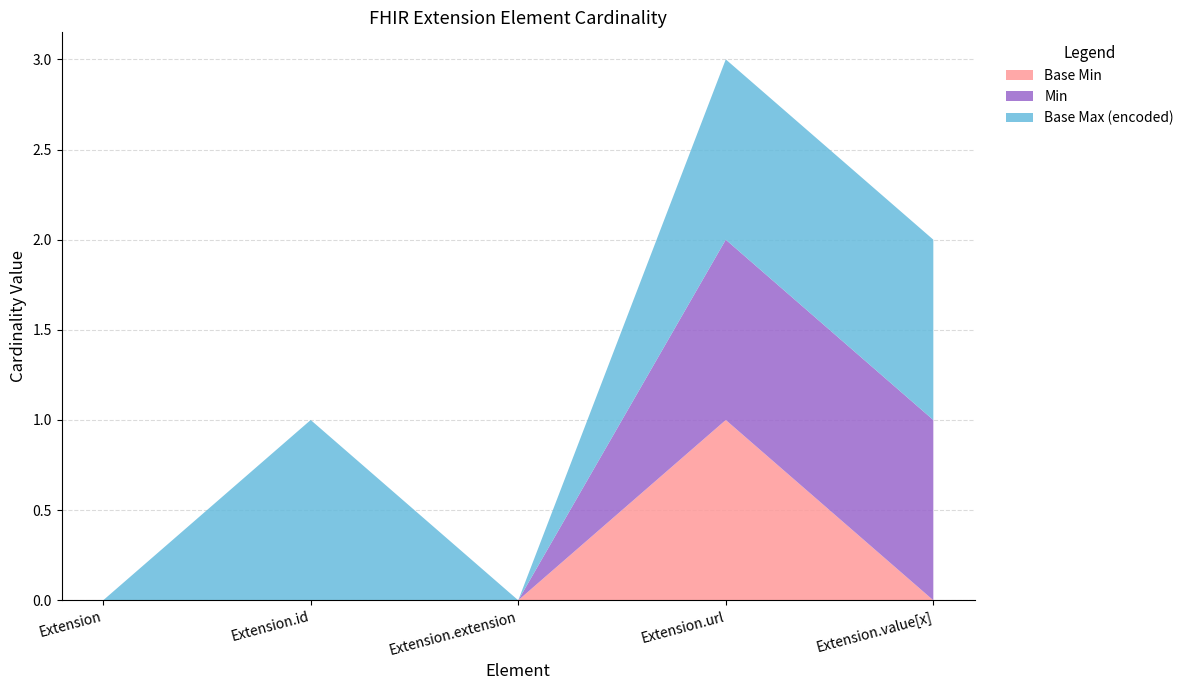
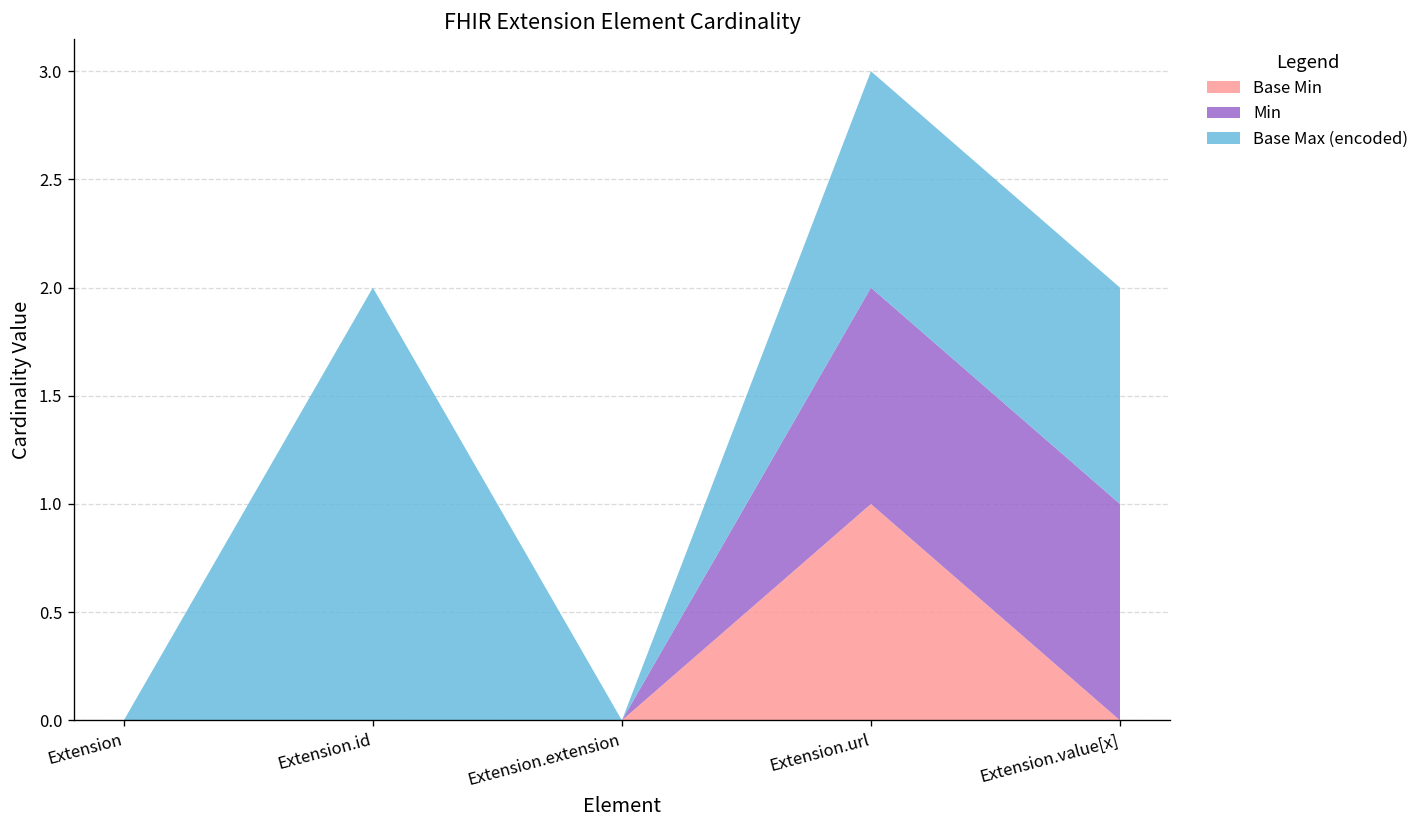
  {
    "Base Min": {
      "Extension.url": 1,
      "Extension.value[x]": 0
    },
    "Base Max (encoded)": {
-     "Extension.id": 1,
+     "Extension.id": 2,
      "Extension.url": 1,
      "Extension.value[x]": 1
    }
  }
